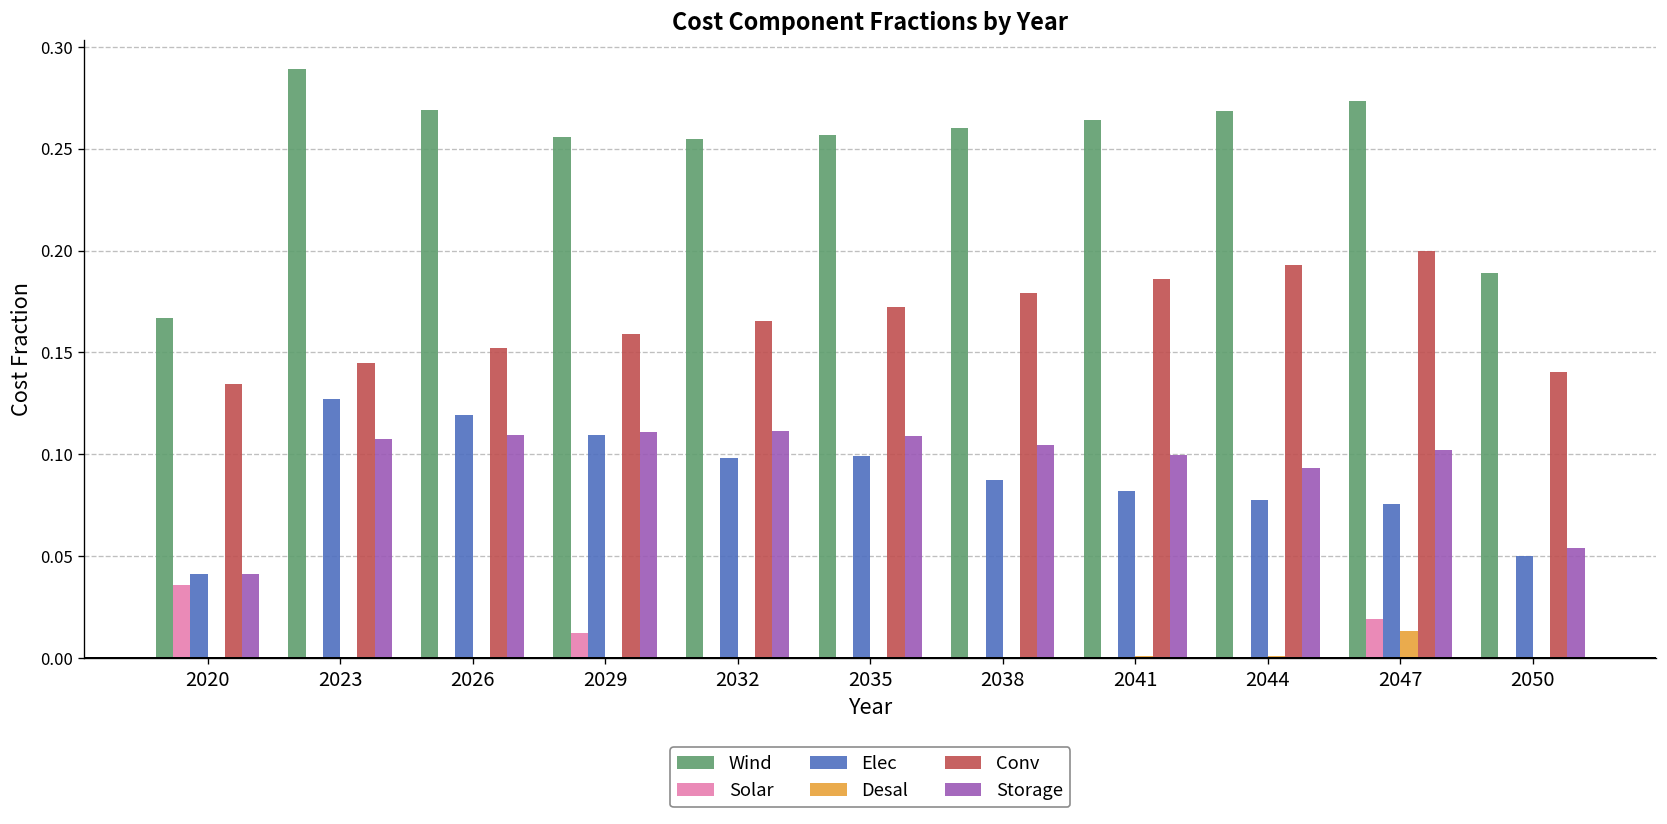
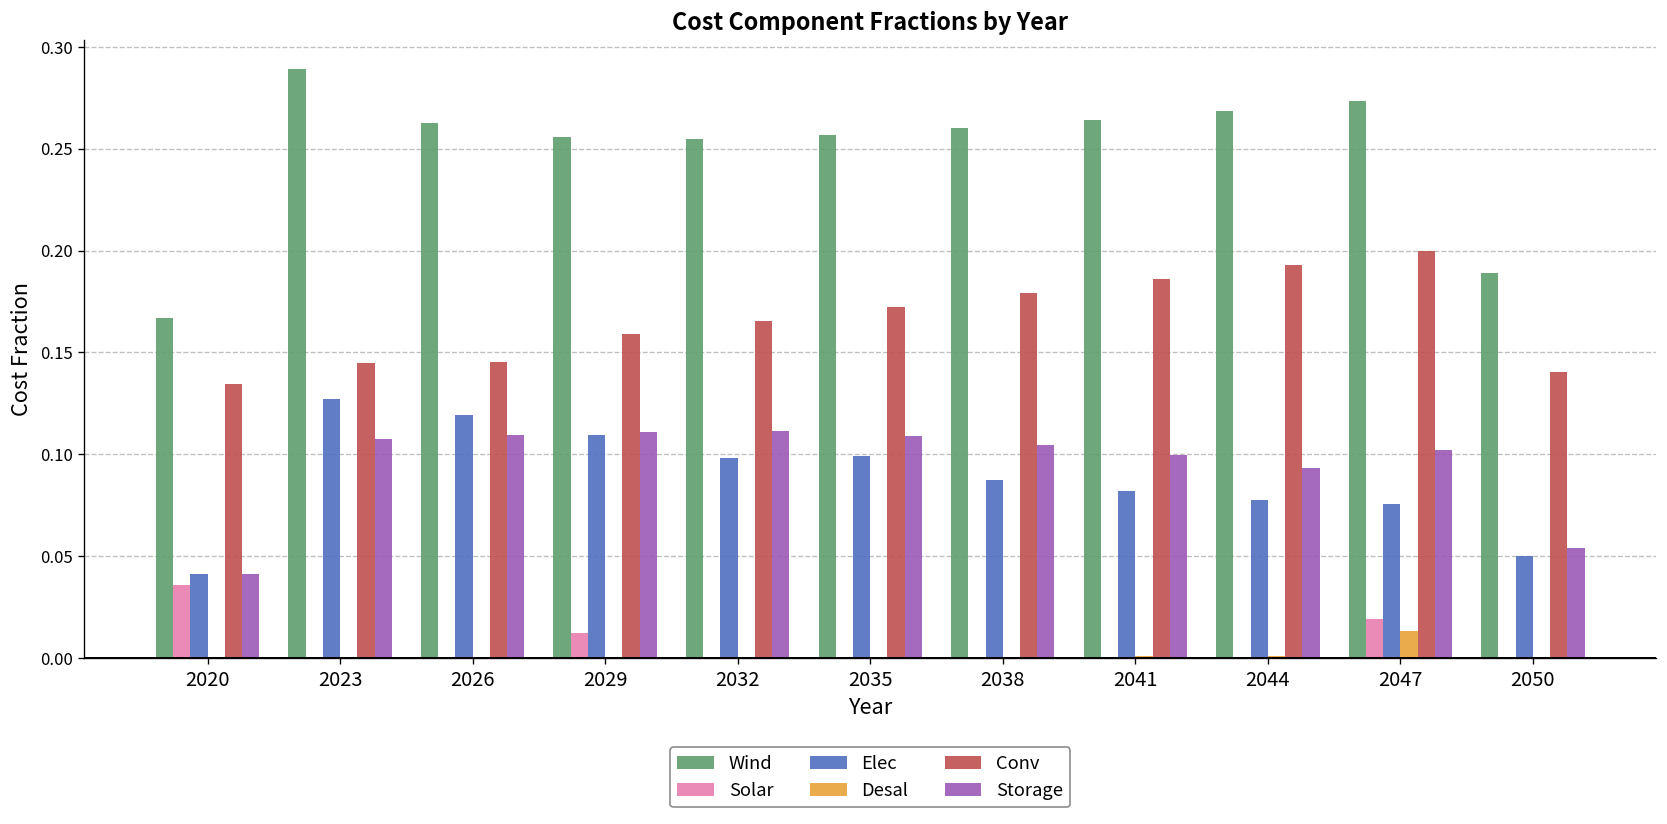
  {
    "Wind": {
      "2020": 0.167,
      "2023": 0.289,
-     "2026": 0.269,
+     "2026": 0.262,
      "2029": 0.256,
      "2032": 0.255,
      "2035": 0.257,
      "2038": 0.260,
      "2041": 0.264,
      "2044": 0.268,
      "2047": 0.274,
      "2050": 0.189
    },
    "Solar": {
      "2020": 0.036,
      "2029": 0.012,
      "2047": 0.019
    },
    "Elec": {
      "2020": 0.041,
      "2023": 0.127,
      "2026": 0.119,
      "2029": 0.109,
      "2032": 0.098,
      "2035": 0.099,
      "2038": 0.087,
      "2041": 0.082,
      "2044": 0.077,
      "2047": 0.076,
      "2050": 0.050
    },
    "Desal": {
      "2047": 0.013
    },
    "Conv": {
      "2020": 0.134,
      "2023": 0.145,
-     "2026": 0.152,
+     "2026": 0.145,
      "2029": 0.159,
      "2032": 0.165,
      "2035": 0.172,
      "2038": 0.179,
      "2041": 0.186,
      "2044": 0.193,
      "2047": 0.200,
      "2050": 0.140
    },
    "Storage": {
      "2020": 0.041,
      "2023": 0.107,
      "2026": 0.109,
      "2029": 0.111,
      "2032": 0.112,
      "2035": 0.109,
      "2038": 0.105,
      "2041": 0.099,
      "2044": 0.093,
      "2047": 0.102,
      "2050": 0.054
    }
  }
